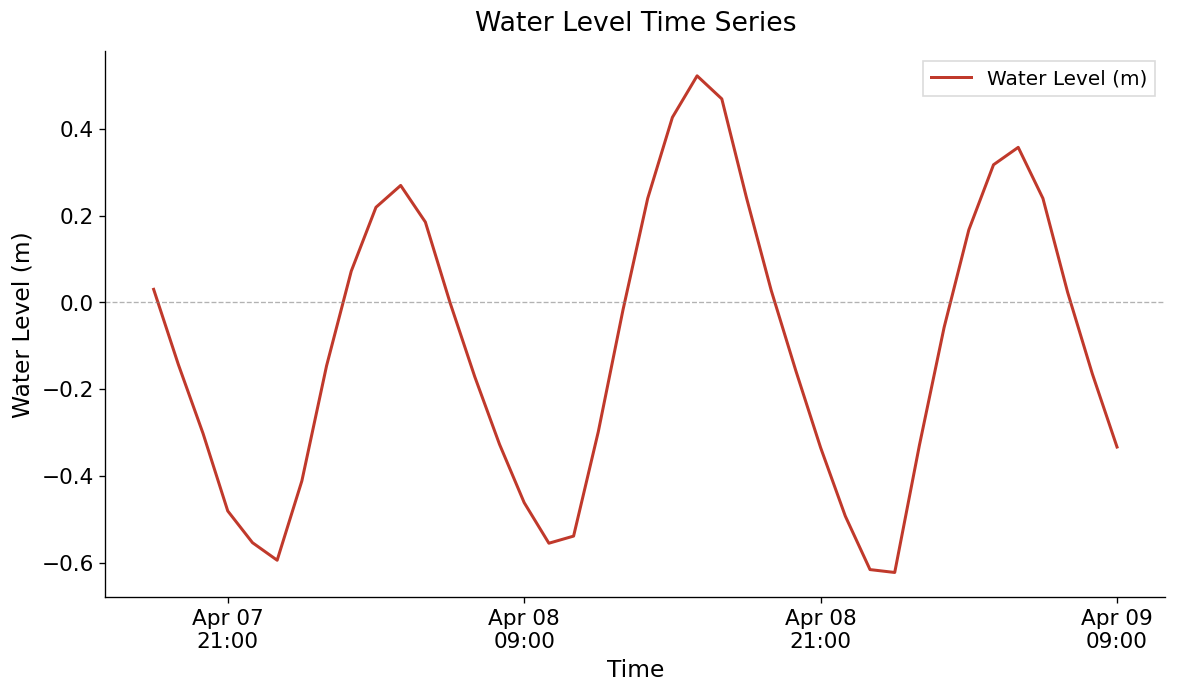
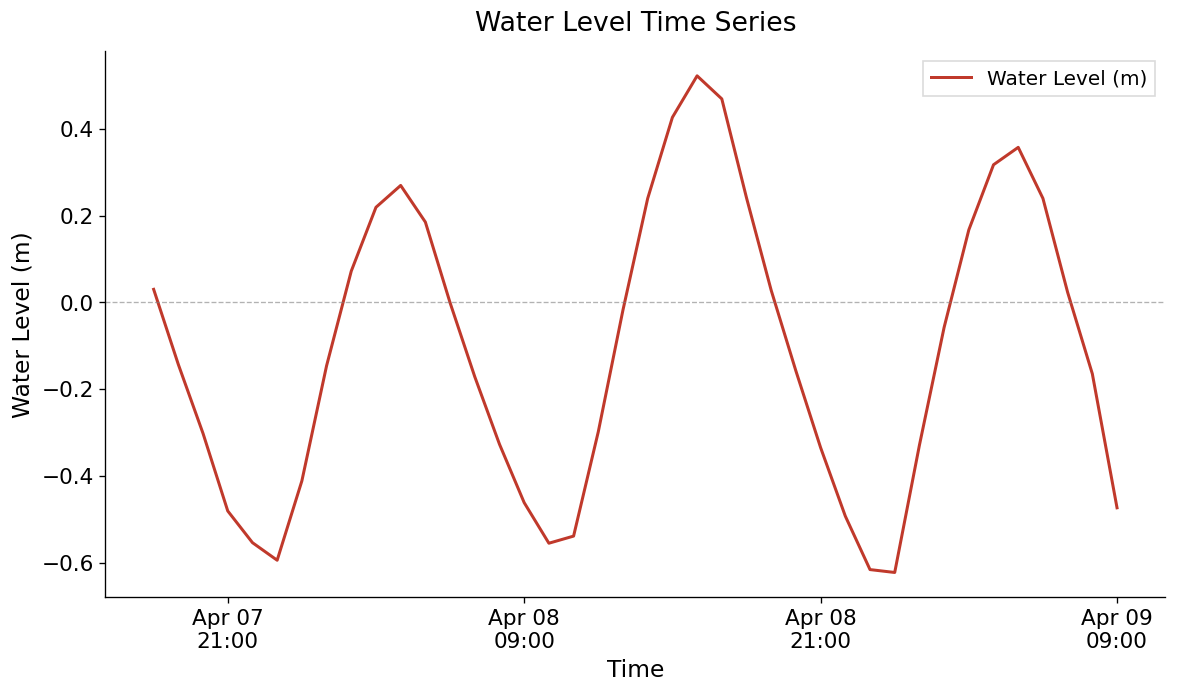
  {
    "Apr 07 21:00": -0.48,
    "Apr 08 09:00": -0.46,
    "Apr 08 21:00": -0.33,
-   "Apr 09 09:00": -0.33
+   "Apr 09 09:00": -0.47
  }
